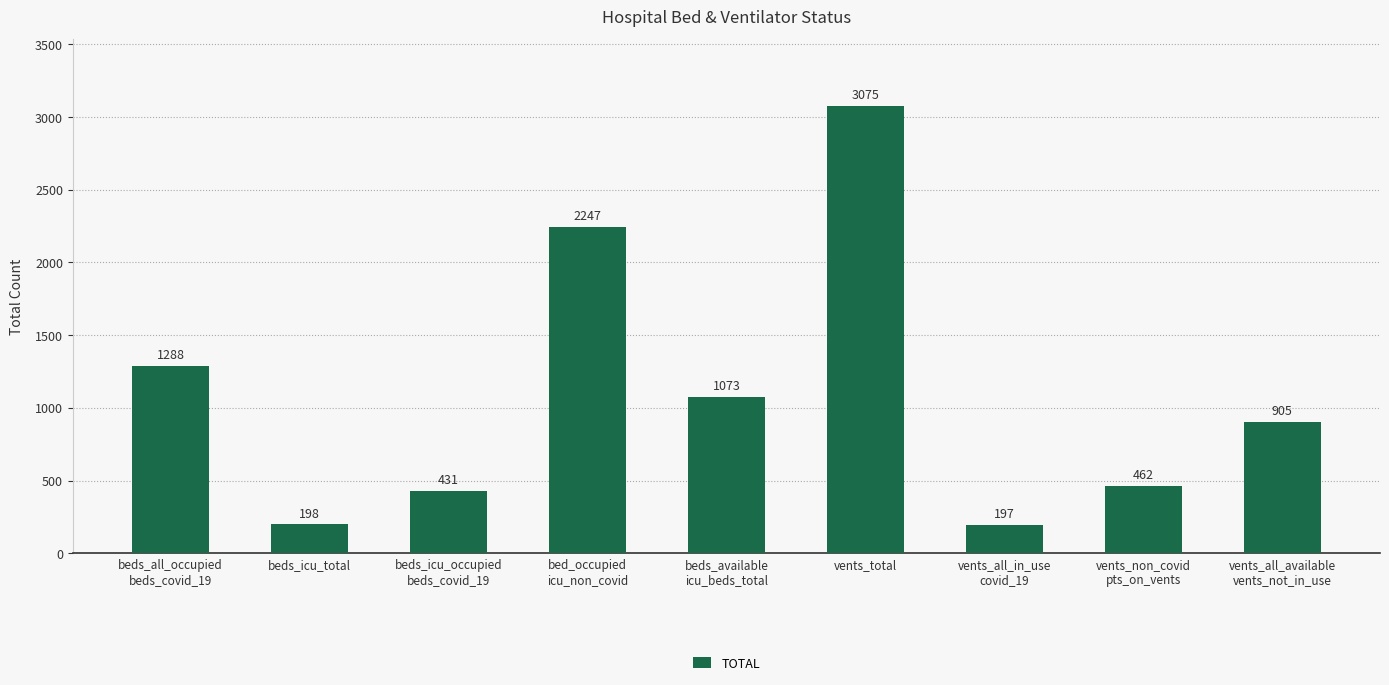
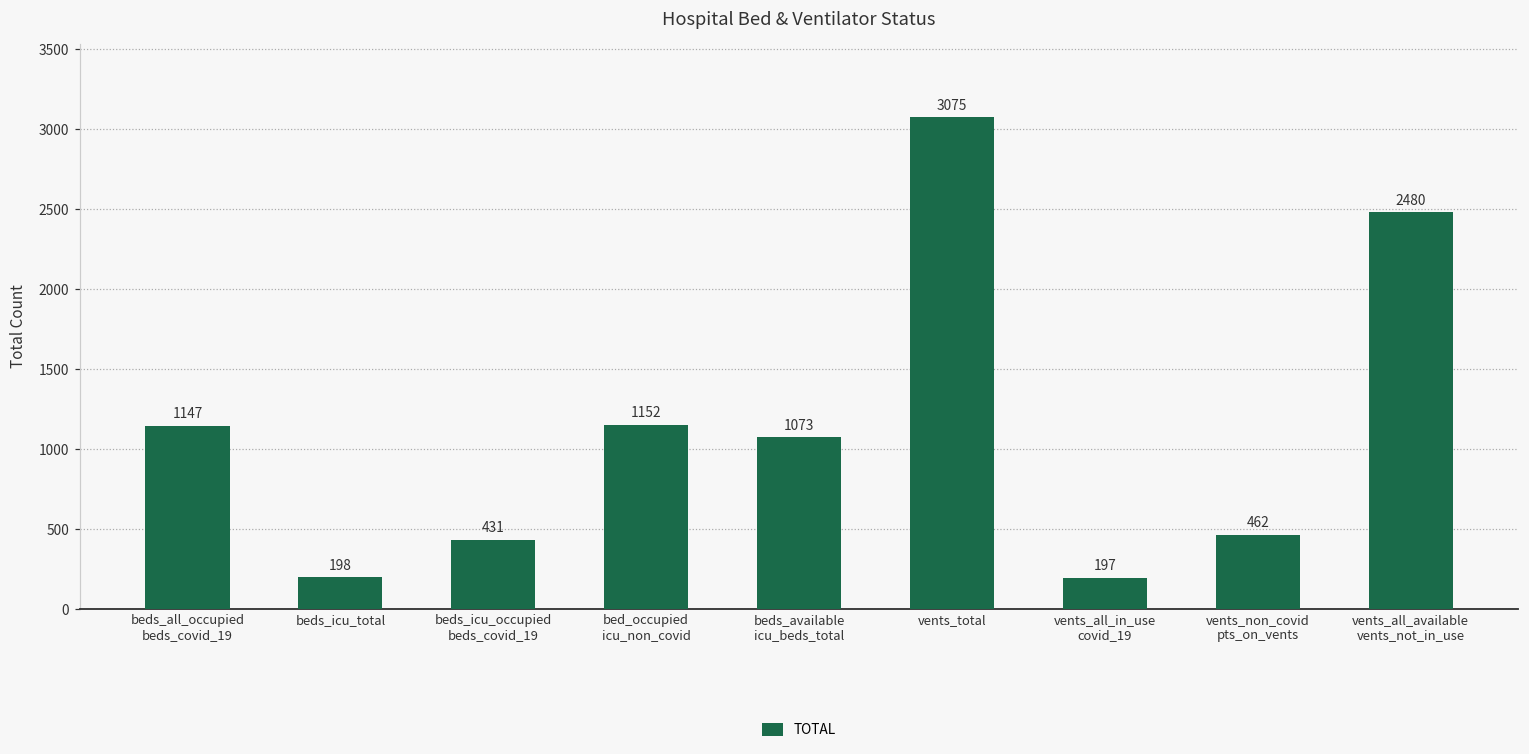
  {
-   "beds_all_occupied beds_covid_19": 1288,
+   "beds_all_occupied beds_covid_19": 1147,
    "beds_icu_total": 198,
    "beds_icu_occupied beds_covid_19": 431,
-   "bed_occupied icu_non_covid": 2247,
+   "bed_occupied icu_non_covid": 1152,
    "beds_available icu_beds_total": 1073,
    "vents_total": 3075,
    "vents_all_in_use covid_19": 197,
    "vents_non_covid pts_on_vents": 462,
-   "vents_all_available vents_not_in_use": 905
+   "vents_all_available vents_not_in_use": 2480
  }
